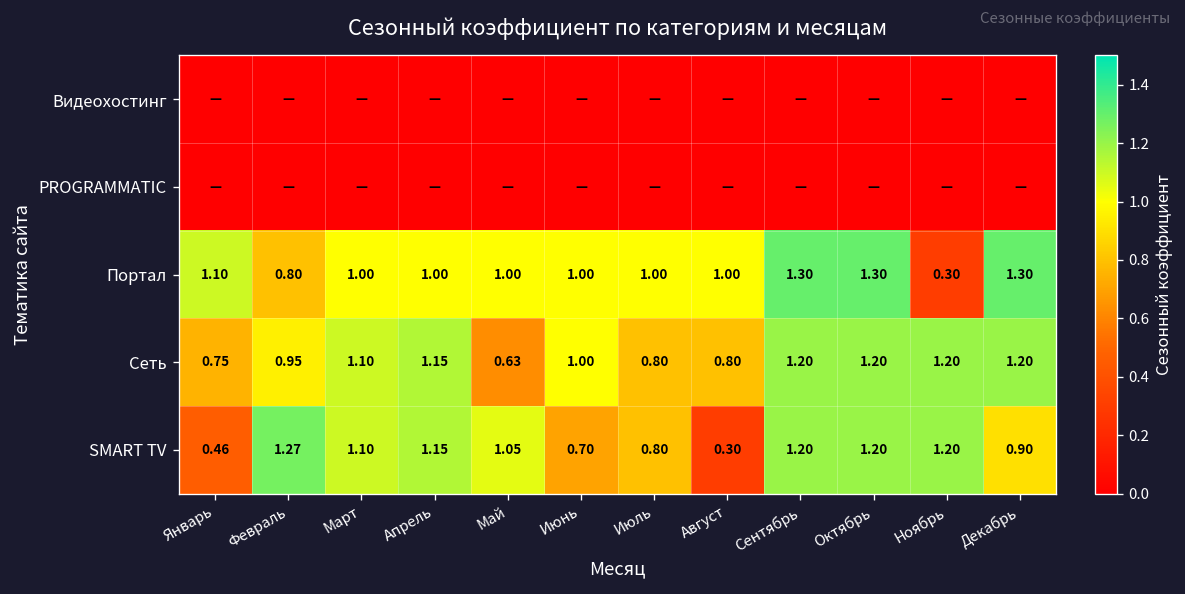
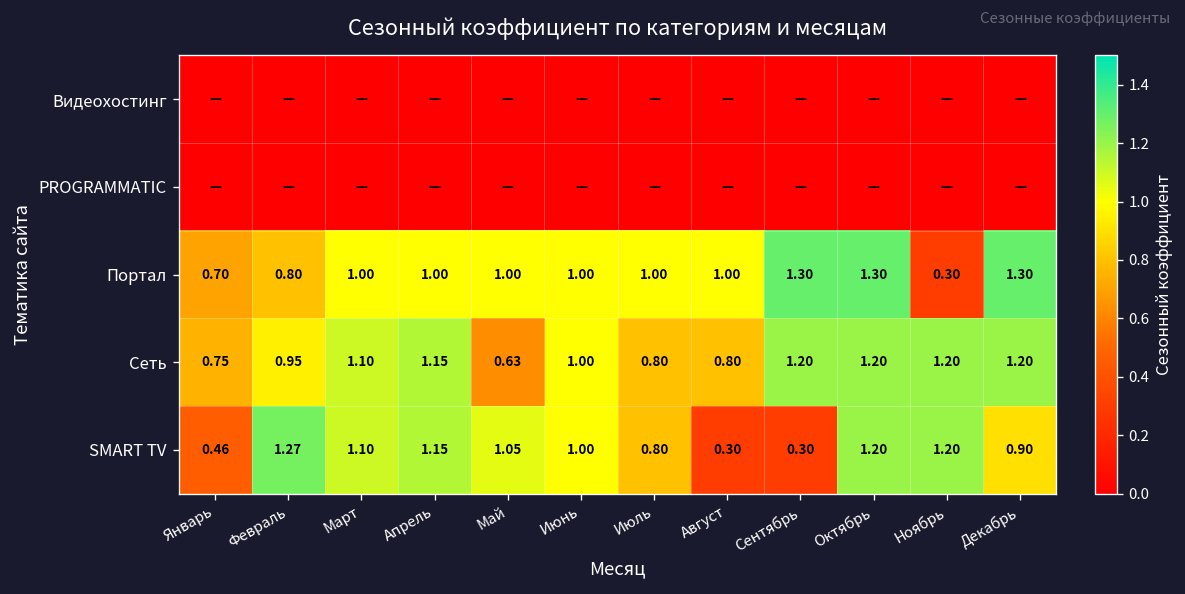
  {
    "Портал": {
-     "Январь": 1.10,
+     "Январь": 0.70,
      "Февраль": 0.80,
      "Март": 1.00,
      "Апрель": 1.00,
      "Май": 1.00,
      "Июнь": 1.00,
      "Июль": 1.00,
      "Август": 1.00,
      "Сентябрь": 1.30,
      "Октябрь": 1.30,
      "Ноябрь": 0.30,
      "Декабрь": 1.30
    },
    "Сеть": {
      "Январь": 0.75,
      "Февраль": 0.95,
      "Март": 1.10,
      "Апрель": 1.15,
      "Май": 0.63,
      "Июнь": 1.00,
      "Июль": 0.80,
      "Август": 0.80,
      "Сентябрь": 1.20,
      "Октябрь": 1.20,
      "Ноябрь": 1.20,
      "Декабрь": 1.20
    },
    "SMART TV": {
      "Январь": 0.46,
      "Февраль": 1.27,
      "Март": 1.10,
      "Апрель": 1.15,
      "Май": 1.05,
-     "Июнь": 0.70,
+     "Июнь": 1.00,
      "Июль": 0.80,
      "Август": 0.30,
-     "Сентябрь": 1.20,
+     "Сентябрь": 0.30,
      "Октябрь": 1.20,
      "Ноябрь": 1.20,
      "Декабрь": 0.90
    }
  }
